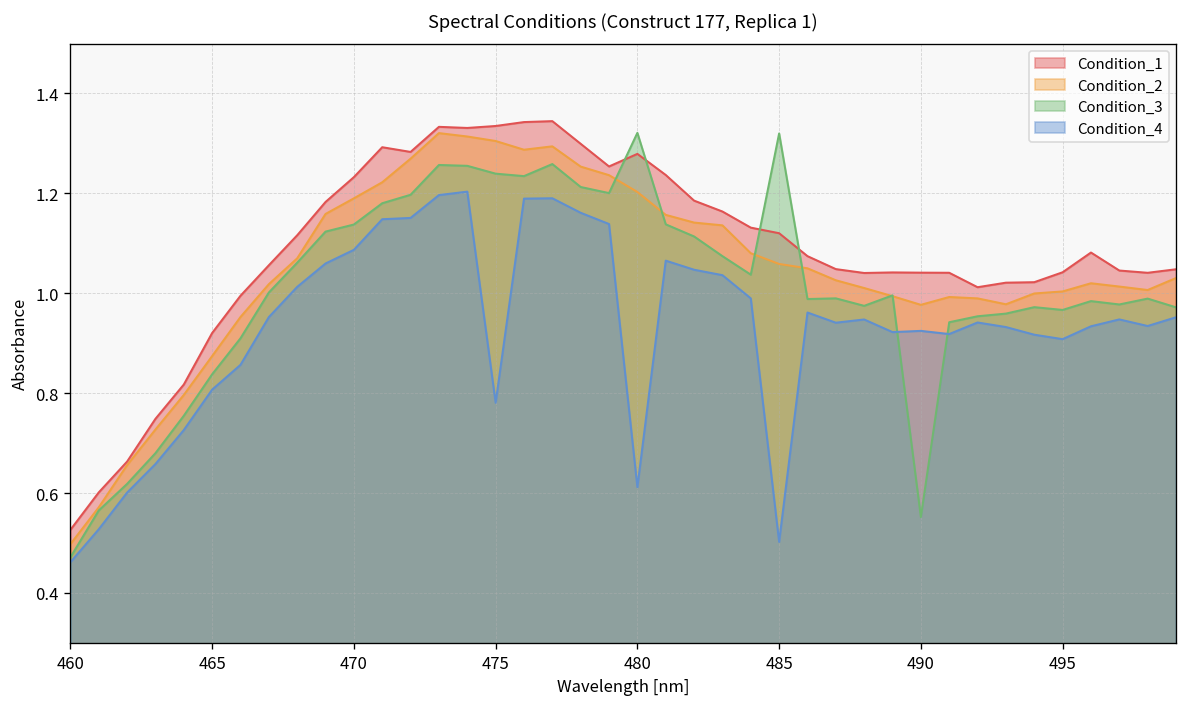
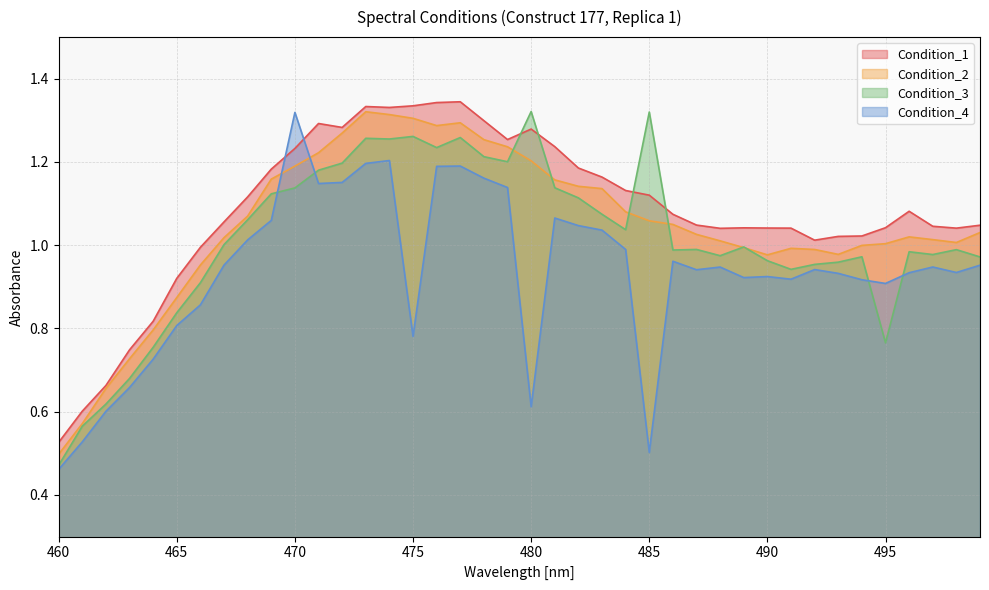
  {
    "Condition_3": {
      "460": 0.47,
      "465": 0.84,
      "470": 1.14,
-     "475": 1.24,
+     "475": 1.26,
      "480": 1.32,
      "485": 1.32,
-     "490": 0.55,
-     "495": 0.97
+     "490": 0.96,
+     "495": 0.77
    },
    "Condition_4": {
      "460": 0.46,
      "465": 0.81,
-     "470": 1.09,
+     "470": 1.32,
      "475": 0.78,
      "480": 0.61,
      "485": 0.50,
      "490": 0.92,
      "495": 0.91
    }
  }
